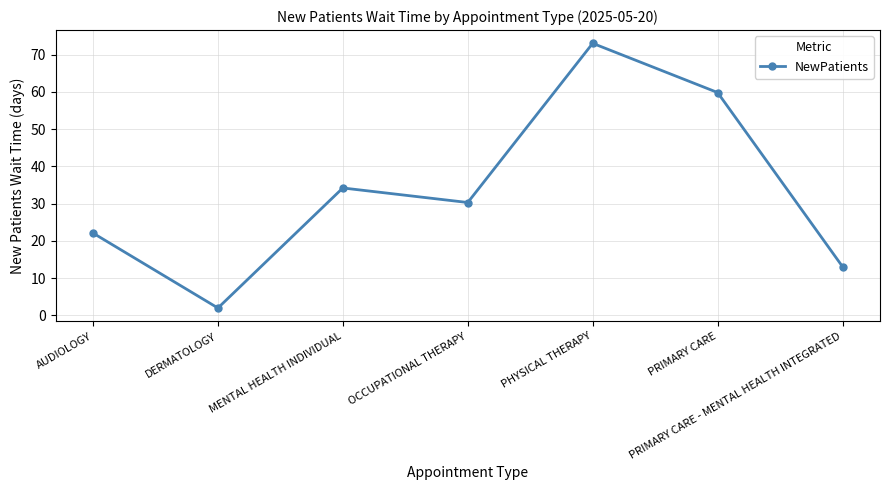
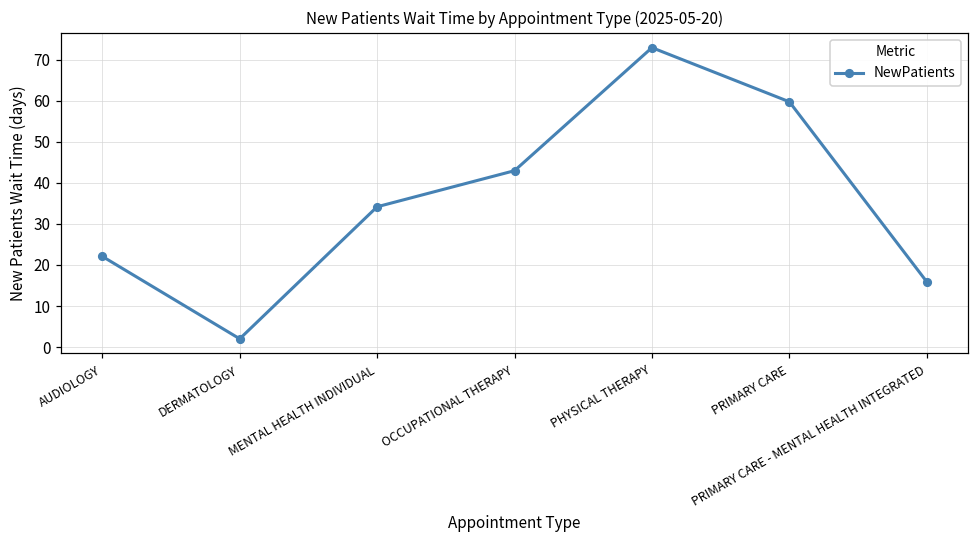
  {
    "AUDIOLOGY": 22,
    "DERMATOLOGY": 2,
    "MENTAL HEALTH INDIVIDUAL": 34,
-   "OCCUPATIONAL THERAPY": 30,
+   "OCCUPATIONAL THERAPY": 43,
    "PHYSICAL THERAPY": 73,
    "PRIMARY CARE": 60,
-   "PRIMARY CARE - MENTAL HEALTH INTEGRATED": 13
+   "PRIMARY CARE - MENTAL HEALTH INTEGRATED": 16
  }
